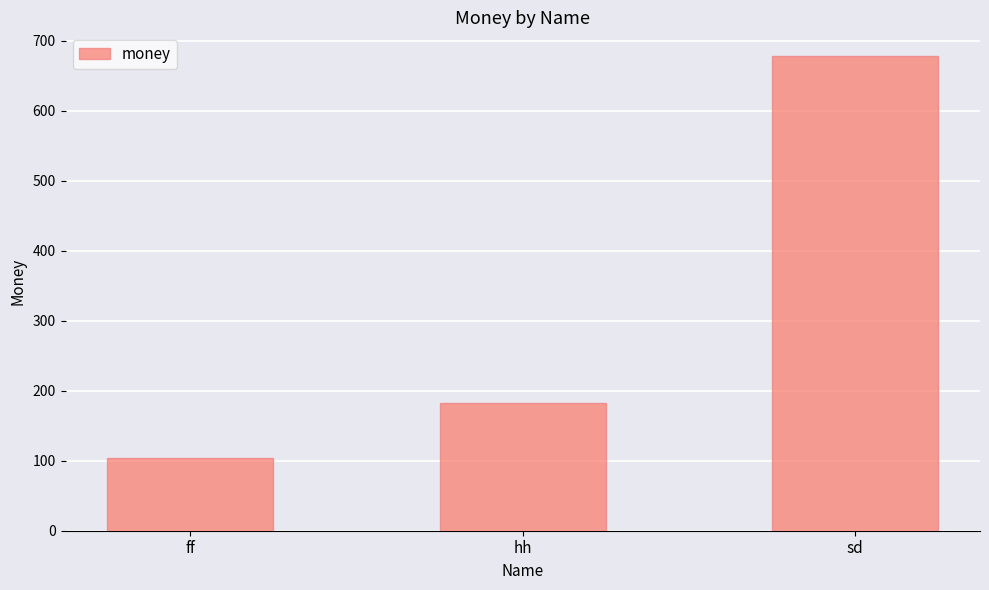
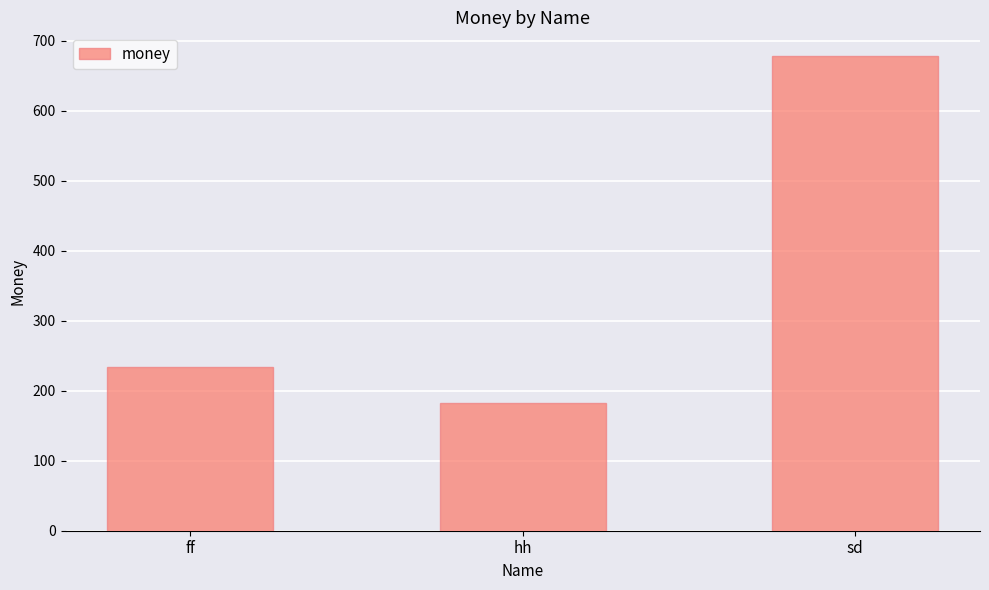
  {
-   "ff": 100,
+   "ff": 230,
    "hh": 180,
    "sd": 680
  }
